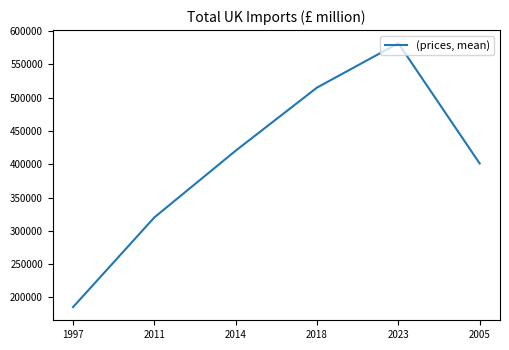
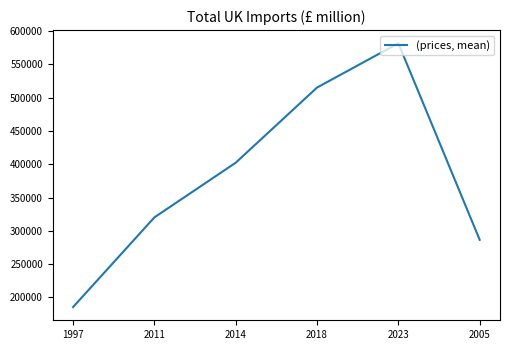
  {
    "1997": 190000,
    "2011": 320000,
-   "2014": 420000,
+   "2014": 400000,
    "2018": 520000,
-   "2005": 400000
+   "2005": 290000
  }
